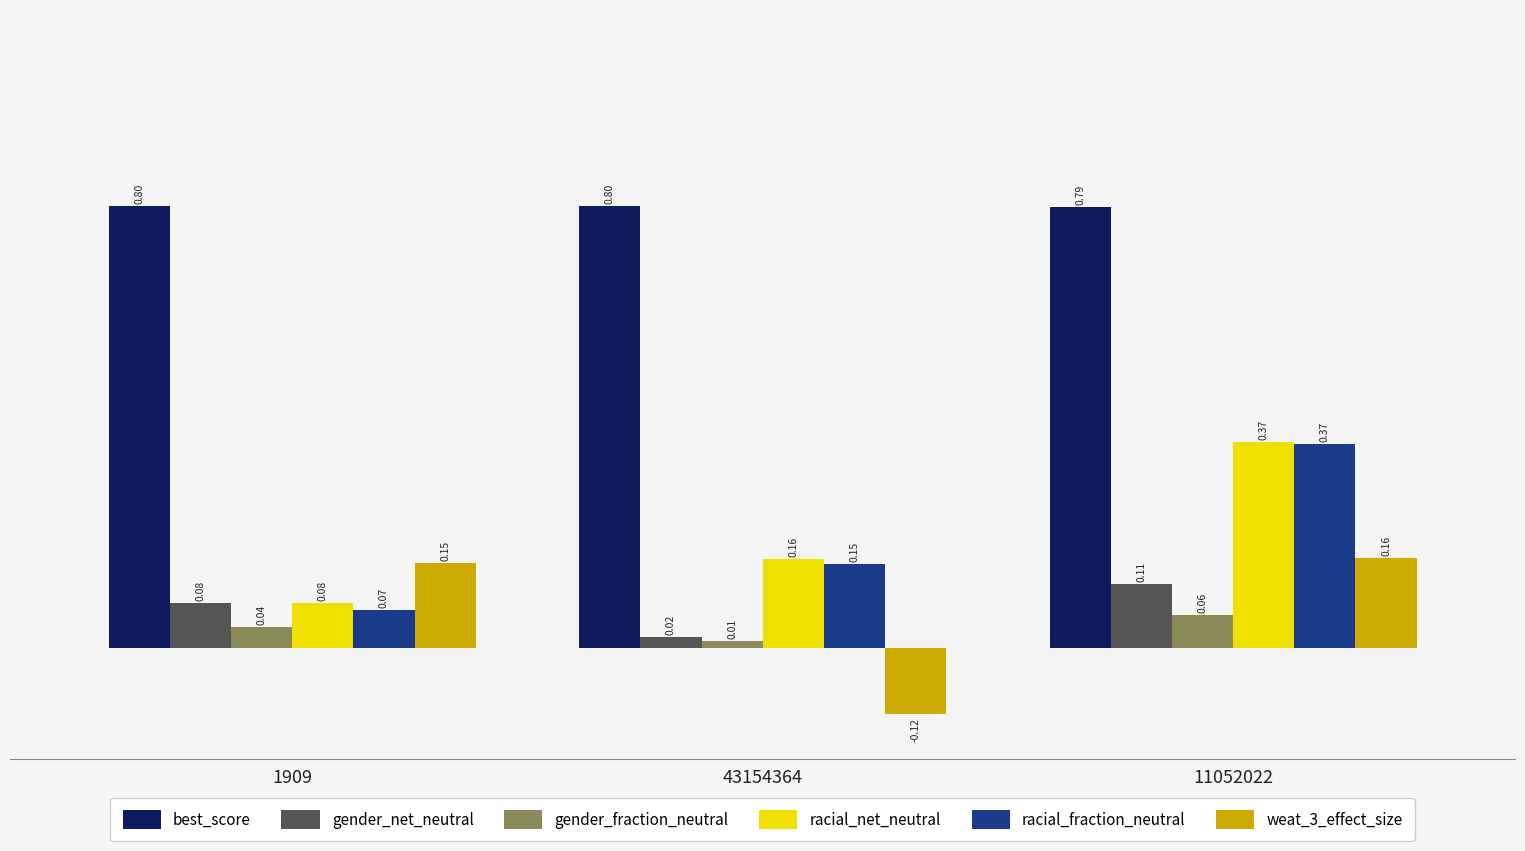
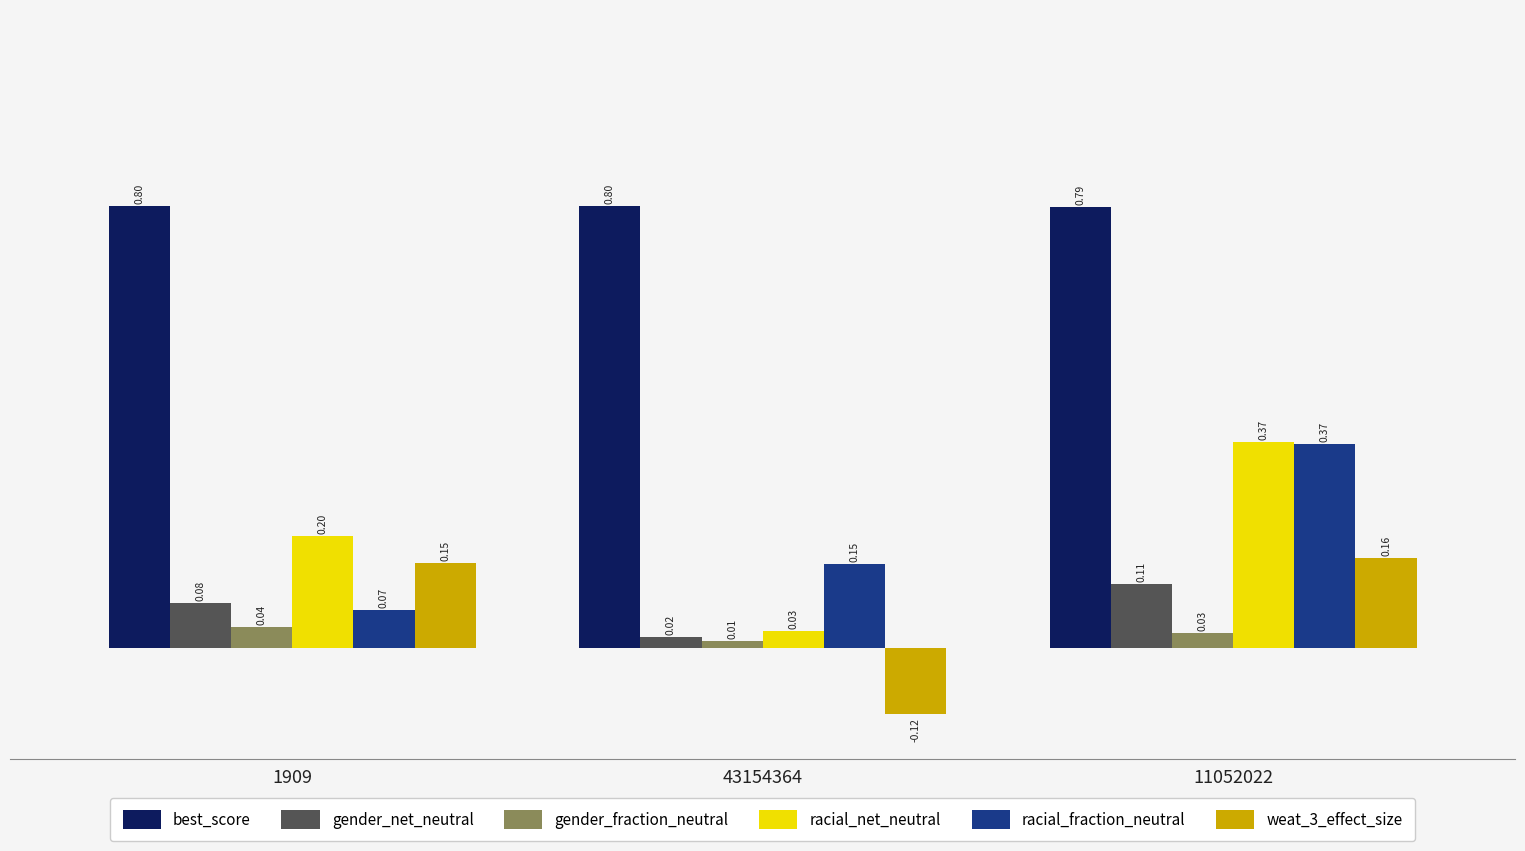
  {
    "gender_net_neutral": {
      "1909": 0.08,
      "43154364": 0.02,
      "11052022": 0.11
    },
    "gender_fraction_neutral": {
      "1909": 0.04,
      "43154364": 0.01,
-     "11052022": 0.06
+     "11052022": 0.03
    },
    "racial_net_neutral": {
-     "1909": 0.08,
-     "43154364": 0.16,
+     "1909": 0.20,
+     "43154364": 0.03,
      "11052022": 0.37
    },
    "weat_3_effect_size": {
      "1909": 0.15,
      "43154364": -0.12,
      "11052022": 0.16
    }
  }
